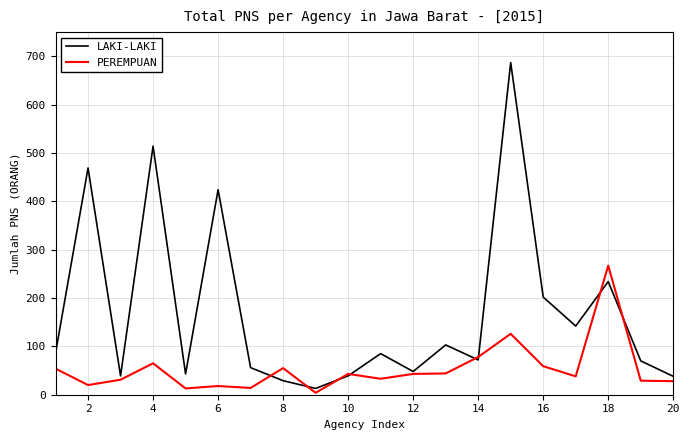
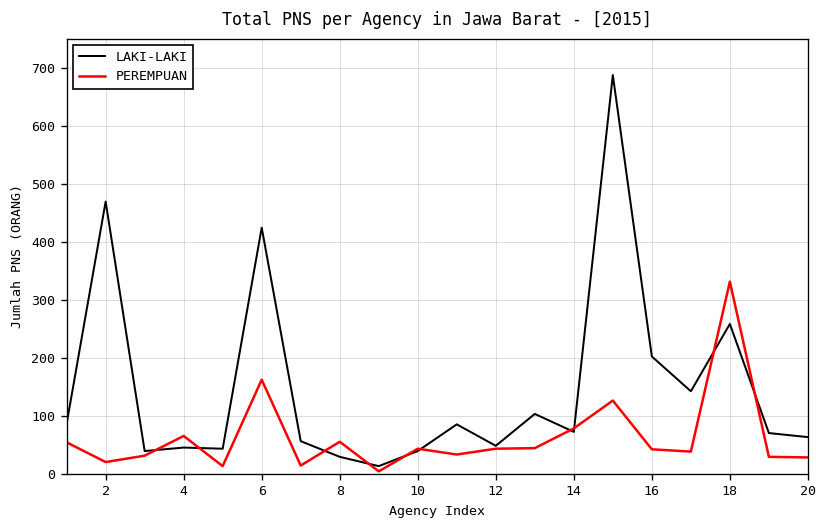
  {
    "LAKI-LAKI": {
      "2": 470,
-     "4": 510,
+     "4": 50,
      "6": 420,
      "8": 30,
      "14": 70,
      "16": 200,
-     "18": 230,
-     "20": 40
+     "18": 260,
+     "20": 60
    },
    "PEREMPUAN": {
      "2": 20,
      "4": 70,
-     "6": 20,
+     "6": 160,
      "8": 60,
      "14": 80,
-     "16": 60,
-     "18": 270,
+     "16": 40,
+     "18": 330,
      "20": 30
    }
  }
